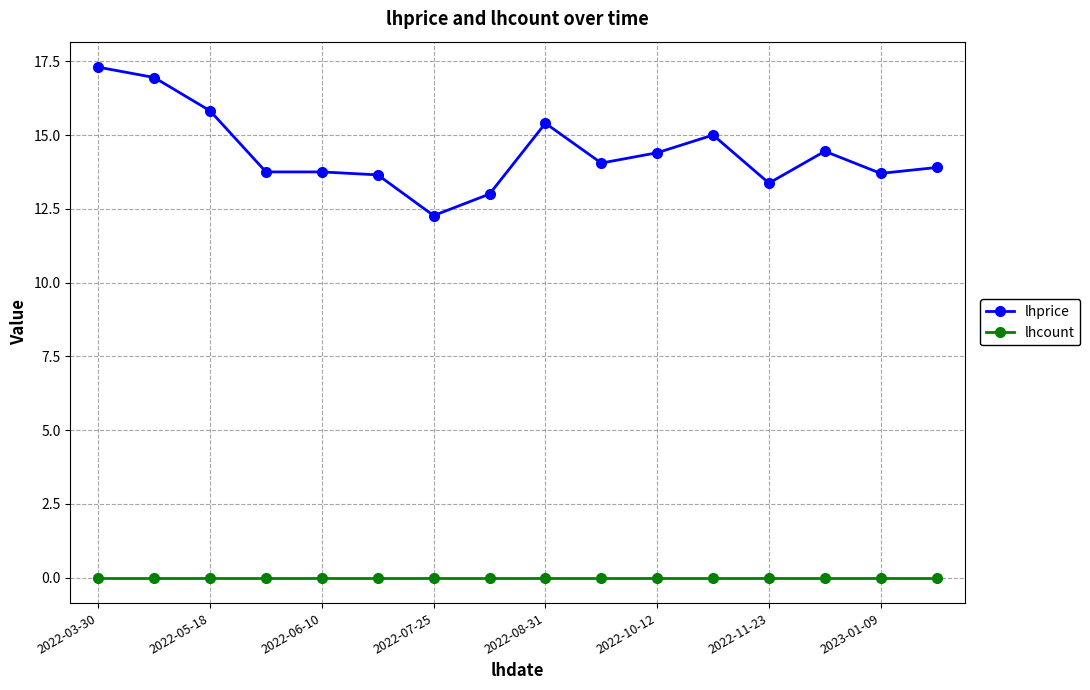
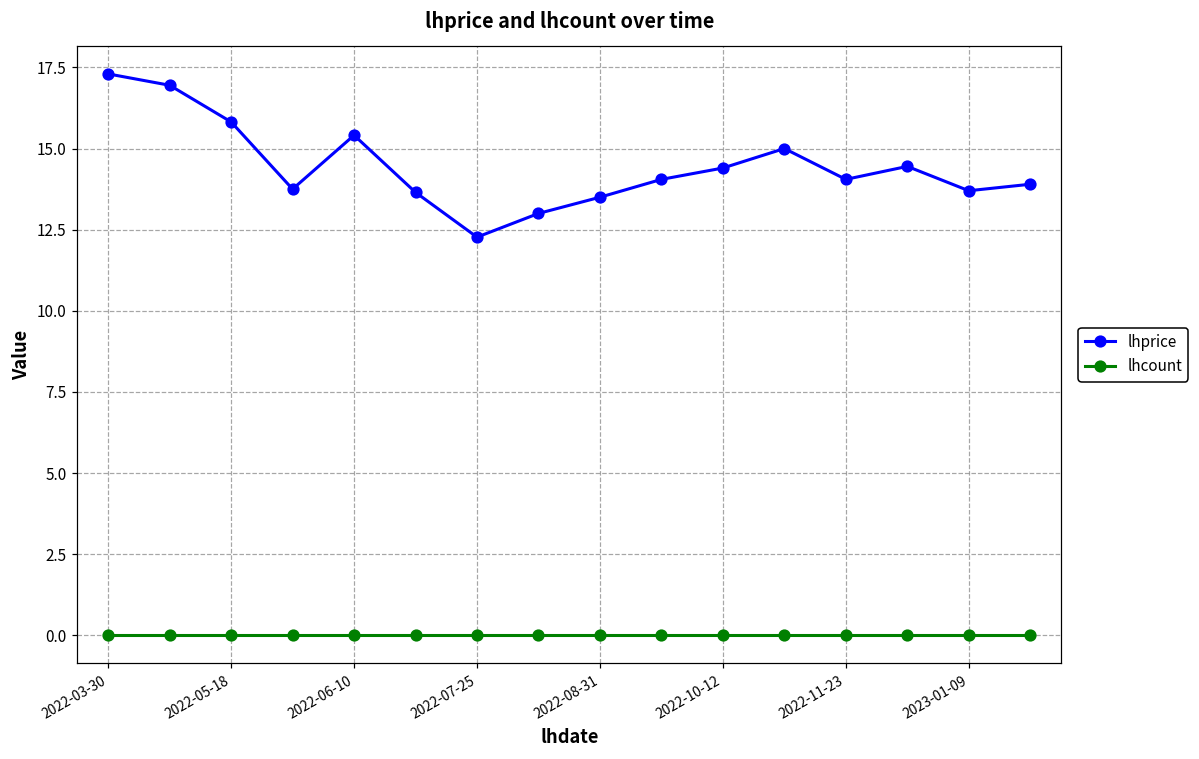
  {
    "lhprice": {
      "2022-03-30": 17.3,
      "2022-05-18": 15.8,
-     "2022-06-10": 13.8,
+     "2022-06-10": 15.4,
      "2022-07-25": 12.3,
-     "2022-08-31": 15.4,
+     "2022-08-31": 13.5,
      "2022-10-12": 14.4,
-     "2022-11-23": 13.4,
+     "2022-11-23": 14.1,
      "2023-01-09": 13.7
    },
    "lhcount": {
      "2022-03-30": 0.0,
      "2022-05-18": 0.0,
      "2022-06-10": 0.0,
      "2022-07-25": 0.0,
      "2022-08-31": 0.0,
      "2022-10-12": 0.0,
      "2022-11-23": 0.0,
      "2023-01-09": 0.0
    }
  }
